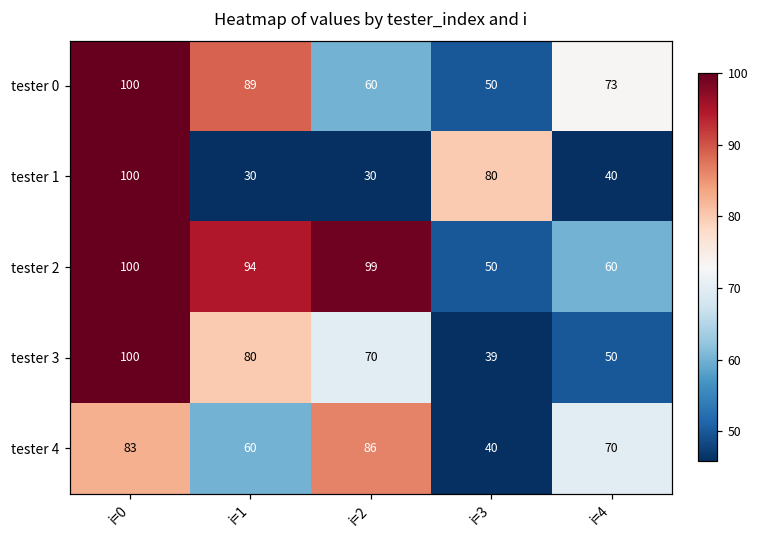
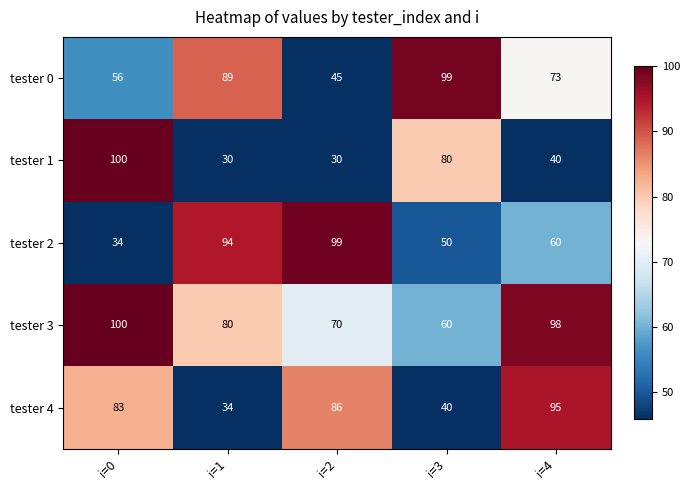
  {
    "tester 0": {
-     "i=0": 100,
+     "i=0": 56,
      "i=1": 89,
-     "i=2": 60,
-     "i=3": 50,
+     "i=2": 45,
+     "i=3": 99,
      "i=4": 73
    },
    "tester 1": {
      "i=0": 100,
      "i=1": 30,
      "i=2": 30,
      "i=3": 80,
      "i=4": 40
    },
    "tester 2": {
-     "i=0": 100,
+     "i=0": 34,
      "i=1": 94,
      "i=2": 99,
      "i=3": 50,
      "i=4": 60
    },
    "tester 3": {
      "i=0": 100,
      "i=1": 80,
      "i=2": 70,
-     "i=3": 39,
-     "i=4": 50
+     "i=3": 60,
+     "i=4": 98
    },
    "tester 4": {
      "i=0": 83,
-     "i=1": 60,
+     "i=1": 34,
      "i=2": 86,
      "i=3": 40,
-     "i=4": 70
+     "i=4": 95
    }
  }
